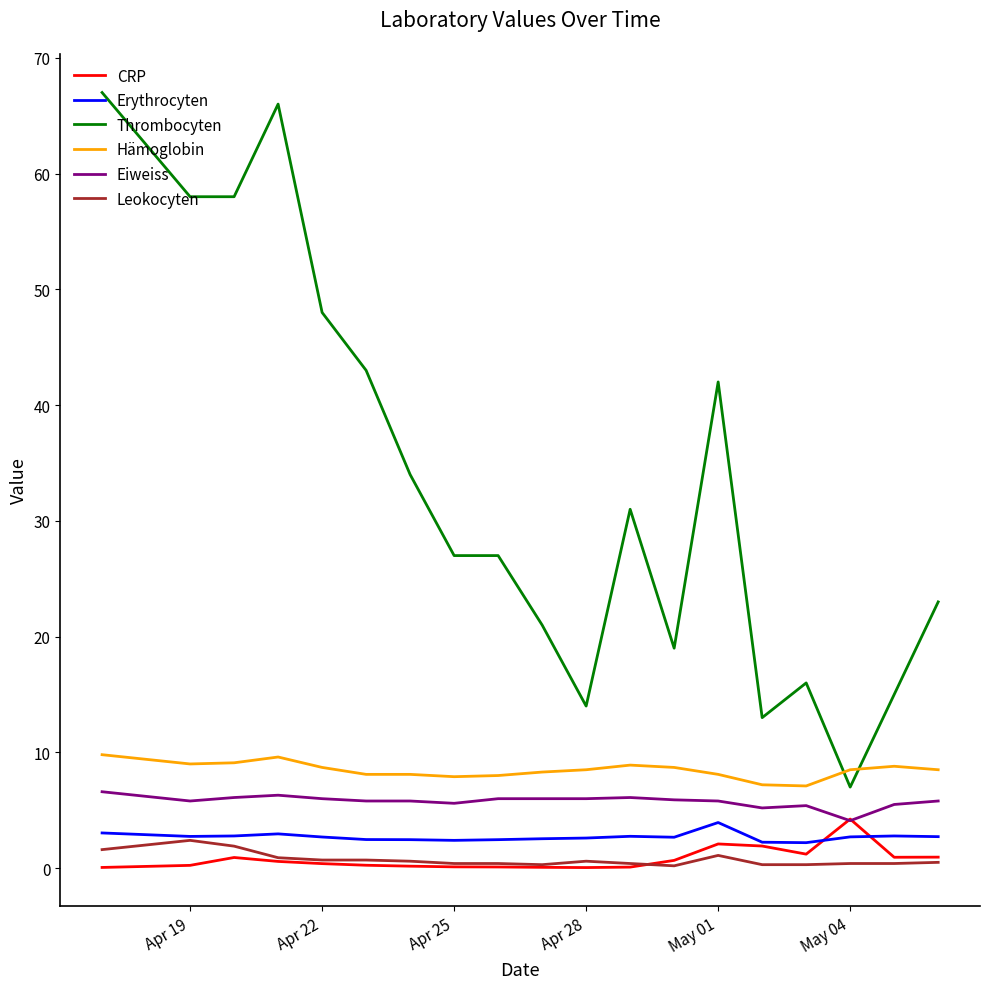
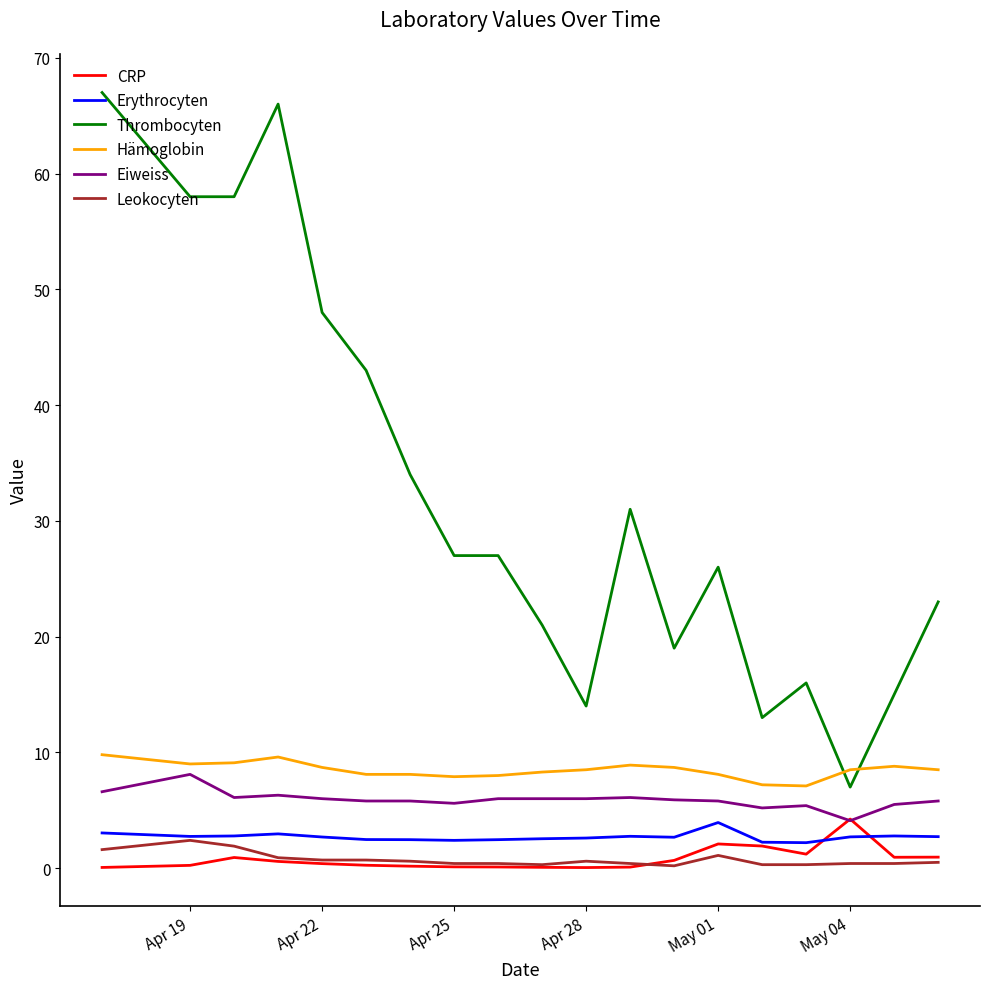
  {
    "CRP": {
      "Apr 19": 0.2,
      "Apr 22": 0.4,
      "Apr 25": 0.1,
      "Apr 28": 0.1,
      "May 01": 2.1
    },
    "Erythrocyten": {
      "Apr 19": 2.7,
      "Apr 22": 2.7,
      "Apr 25": 2.4,
      "Apr 28": 2.6,
      "May 01": 3.9,
      "May 04": 2.7
    },
    "Thrombocyten": {
      "Apr 19": 58,
      "Apr 22": 48,
      "Apr 25": 27,
      "Apr 28": 14,
-     "May 01": 42,
+     "May 01": 26,
      "May 04": 7
    },
    "Hämoglobin": {
      "Apr 19": 9.0,
      "Apr 22": 8.7,
      "Apr 25": 7.9,
      "Apr 28": 8.5,
      "May 01": 8.1,
      "May 04": 8.5
    },
    "Eiweiss": {
-     "Apr 19": 5.8,
+     "Apr 19": 8.1,
      "Apr 22": 6.0,
      "Apr 25": 5.6,
      "Apr 28": 6.0,
      "May 01": 5.8
    },
    "Leokocyten": {
      "Apr 19": 2.4,
      "Apr 22": 0.7,
      "Apr 25": 0.4,
      "Apr 28": 0.6,
      "May 01": 1.1,
      "May 04": 0.4
    }
  }
